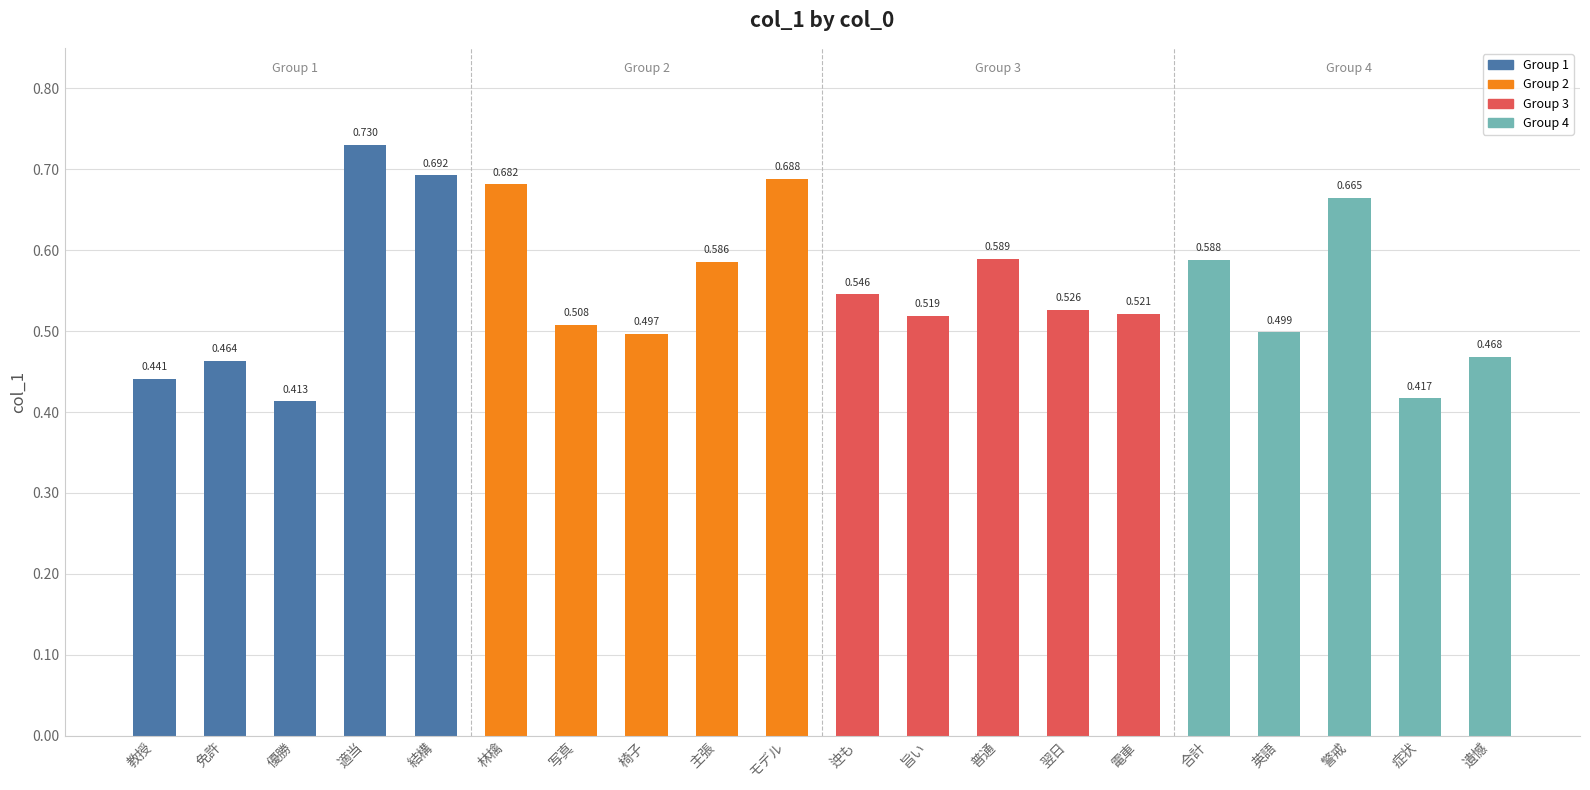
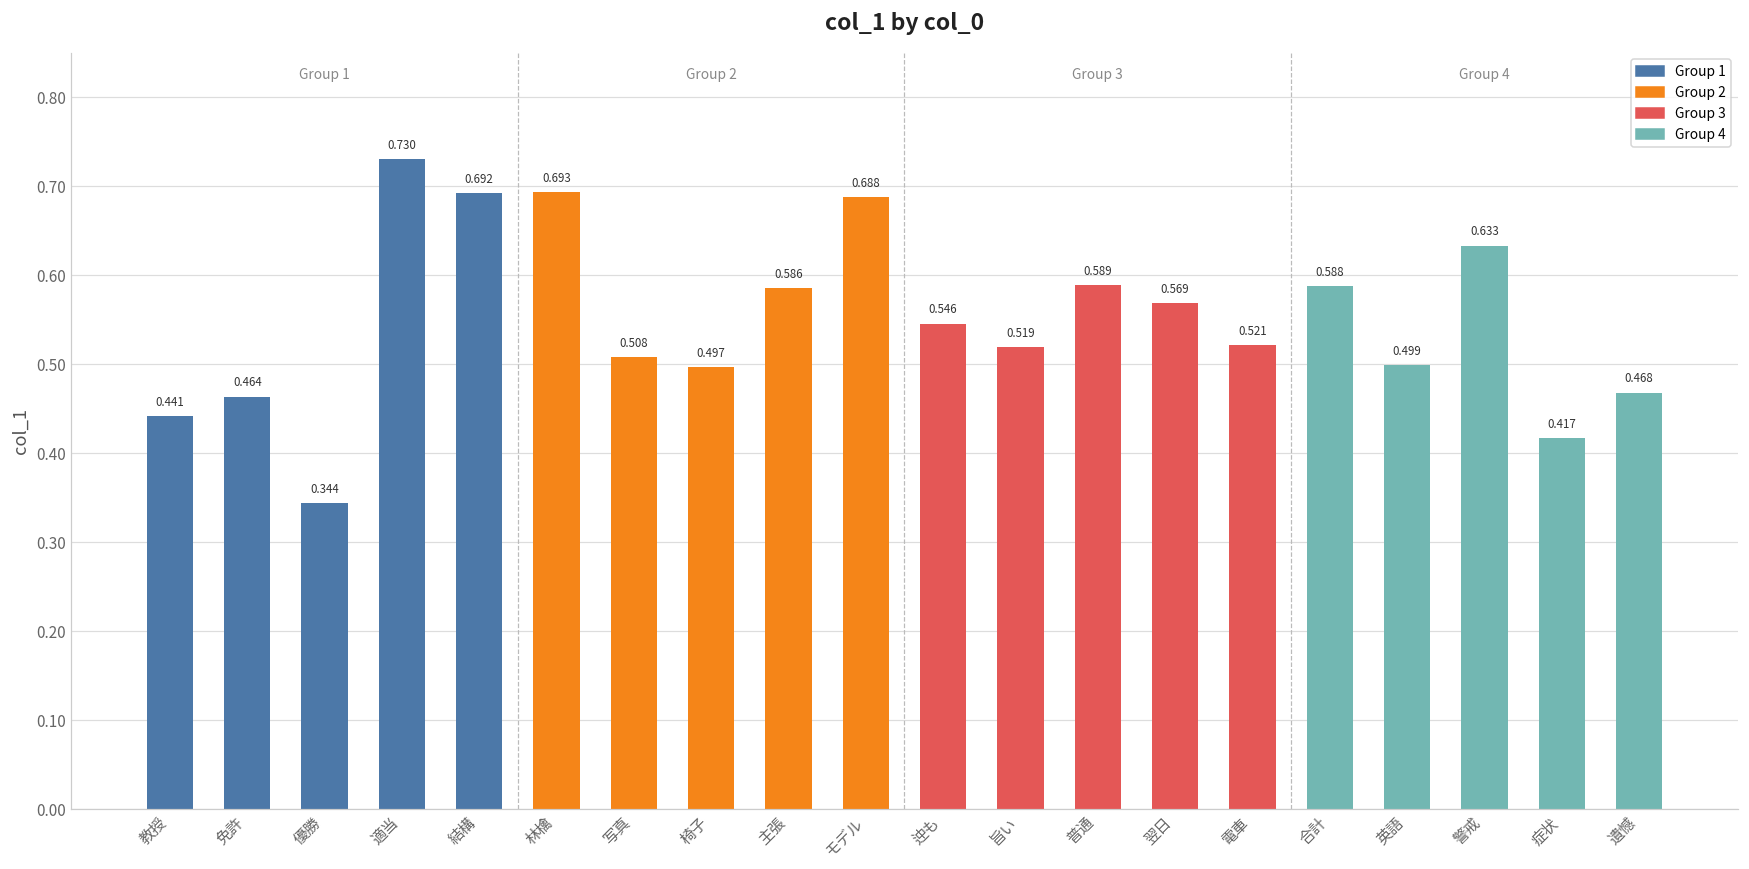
  {
    "教授": 0.441,
    "免許": 0.464,
-   "優勝": 0.413,
+   "優勝": 0.344,
    "適当": 0.730,
    "結構": 0.692,
-   "林檎": 0.682,
+   "林檎": 0.693,
    "写真": 0.508,
    "椅子": 0.497,
    "主張": 0.586,
    "モデル": 0.688,
    "迚も": 0.546,
    "旨い": 0.519,
    "普通": 0.589,
-   "翌日": 0.526,
+   "翌日": 0.569,
    "電車": 0.521,
    "合計": 0.588,
    "英語": 0.499,
-   "警戒": 0.665,
+   "警戒": 0.633,
    "症状": 0.417,
    "遺憾": 0.468
  }
